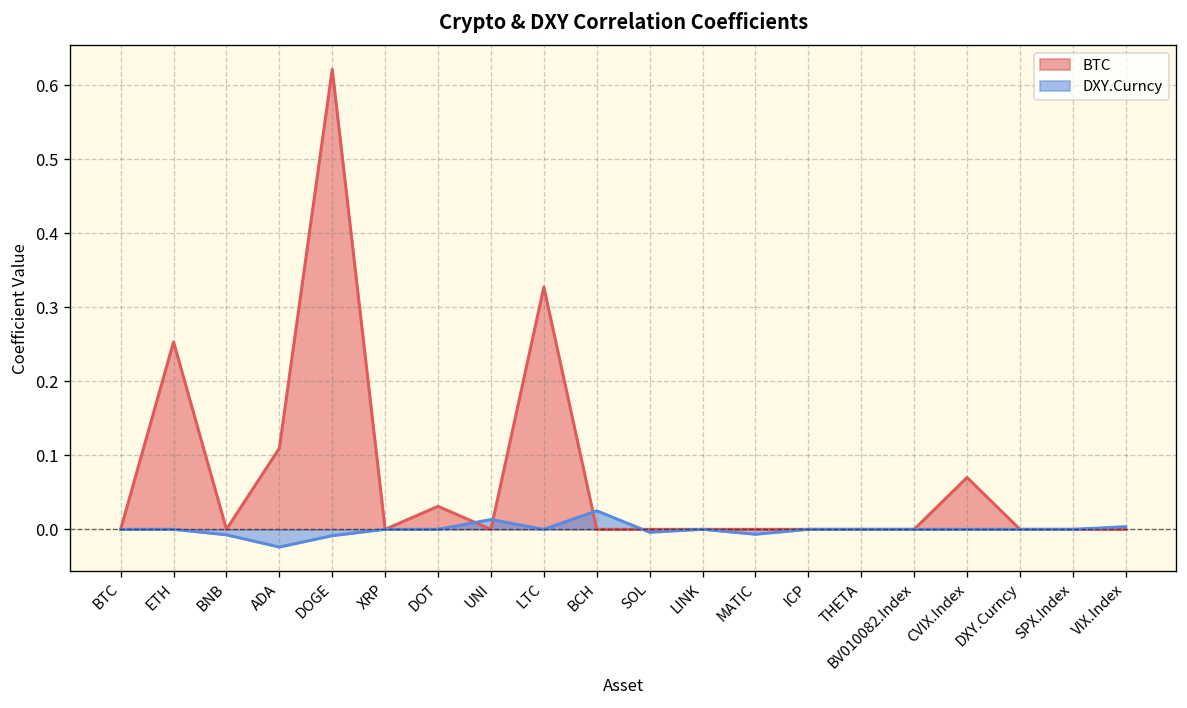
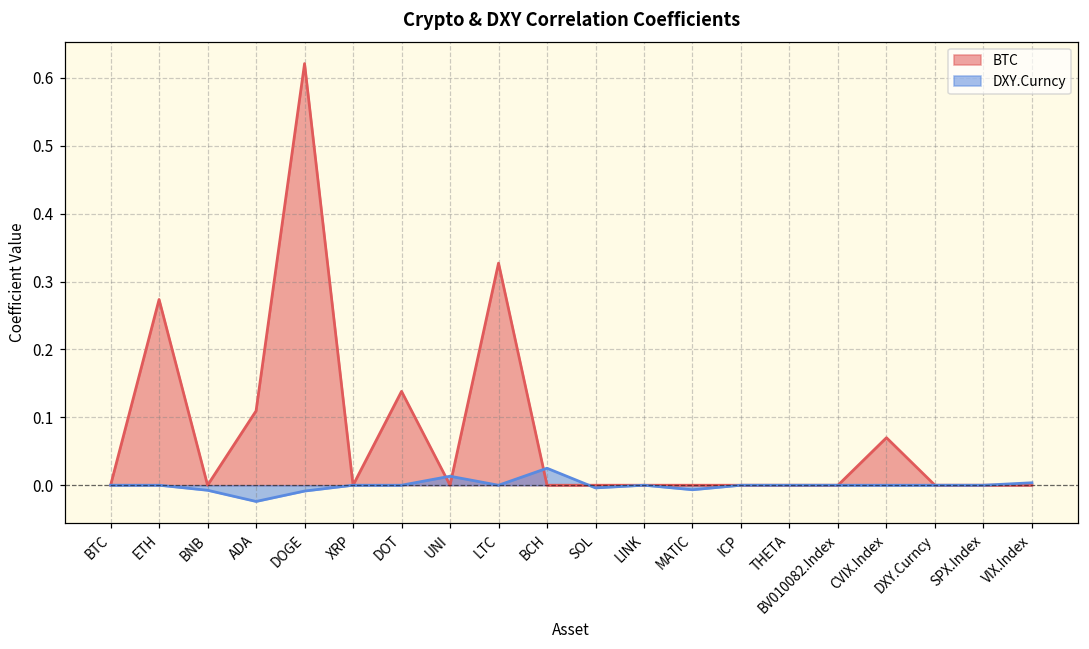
  {
    "BTC": {
-     "ETH": 0.25,
+     "ETH": 0.27,
      "ADA": 0.11,
      "DOGE": 0.62,
-     "DOT": 0.03,
+     "DOT": 0.14,
      "UNI": 0.00,
      "LTC": 0.33,
      "BCH": 0.00,
      "CVIX.Index": 0.07
    }
  }
